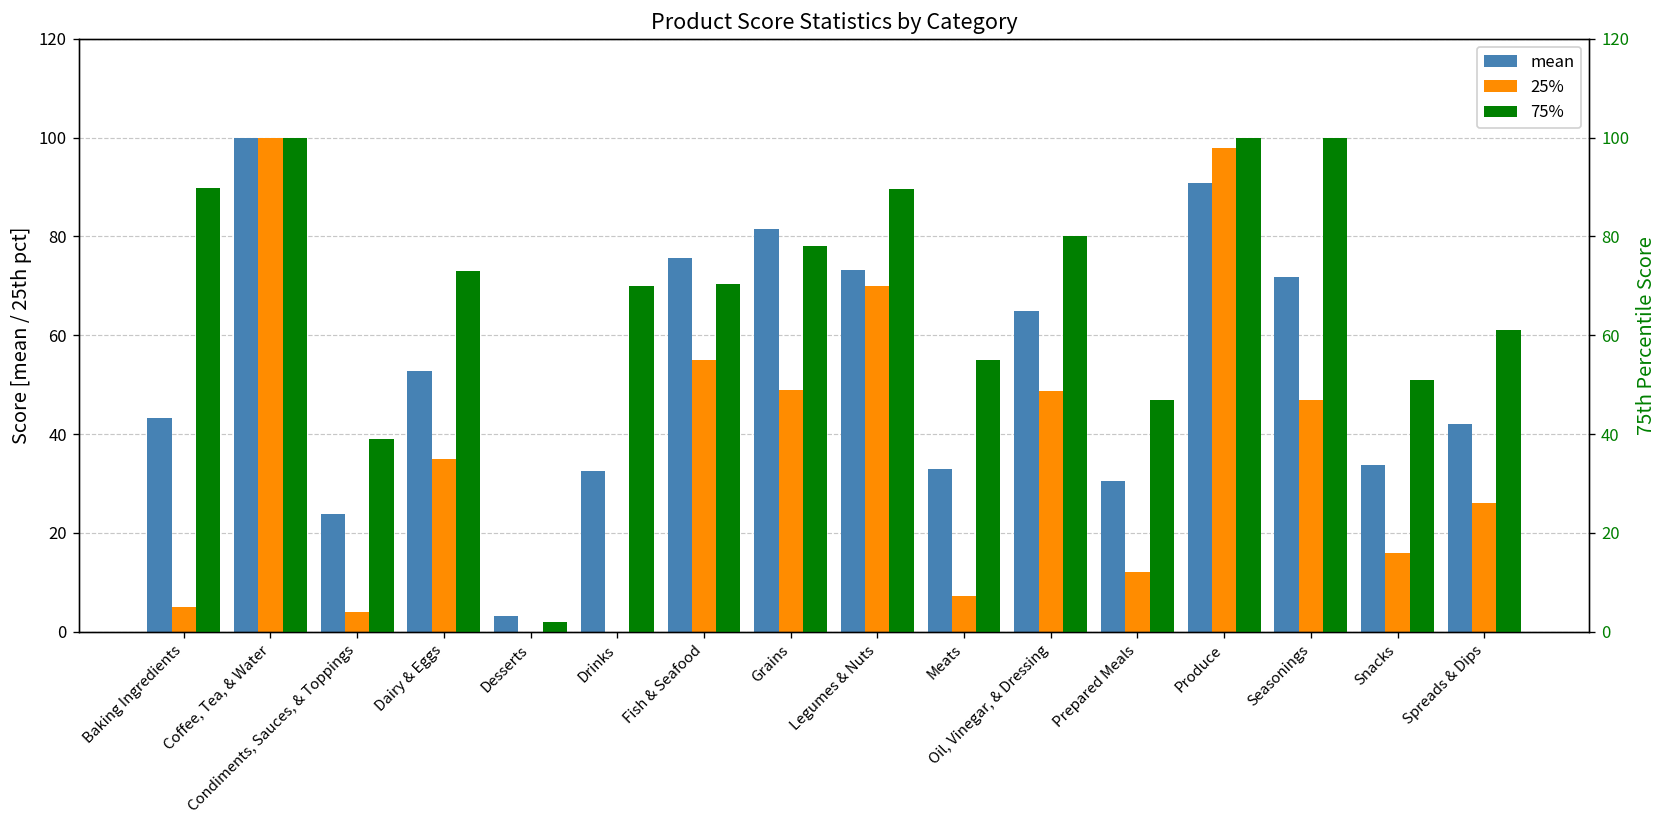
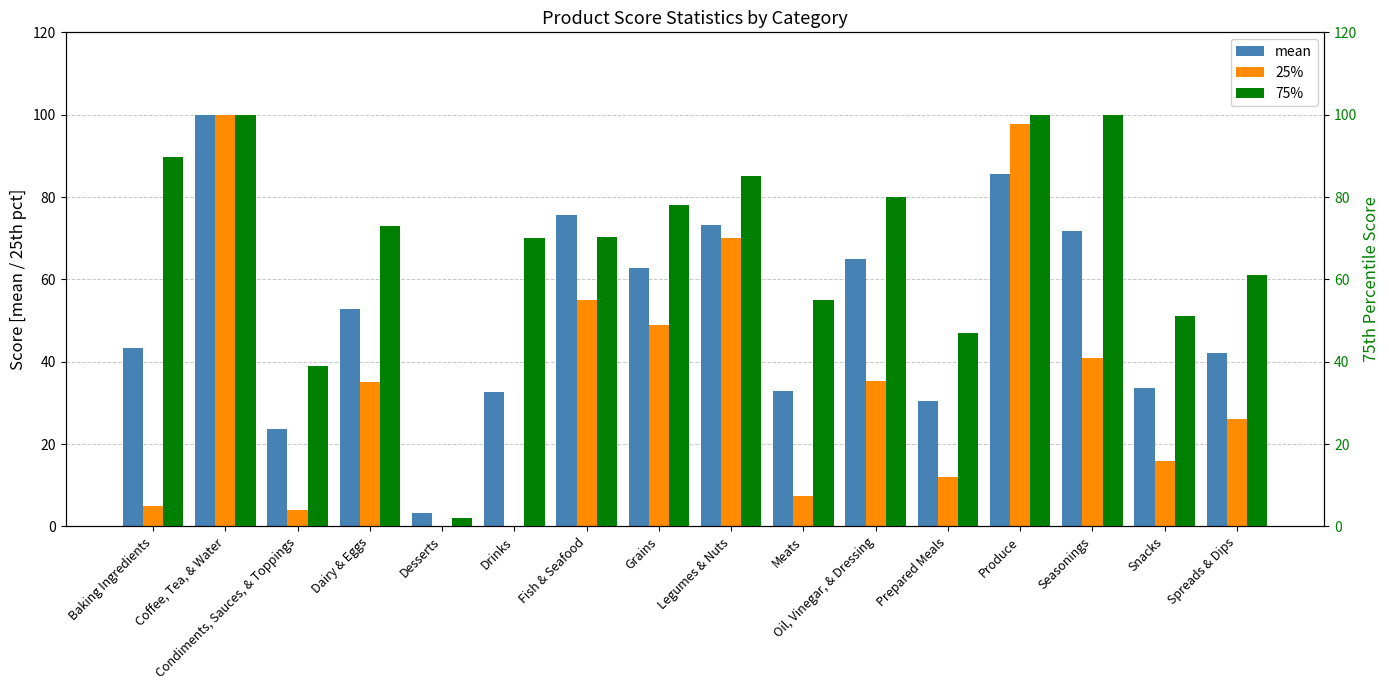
  {
    "mean": {
      "Baking Ingredients": 43,
      "Coffee, Tea, & Water": 100,
      "Condiments, Sauces, & Toppings": 24,
      "Dairy & Eggs": 53,
      "Desserts": 3,
      "Drinks": 33,
      "Fish & Seafood": 76,
-     "Grains": 82,
+     "Grains": 63,
      "Legumes & Nuts": 73,
      "Meats": 33,
      "Oil, Vinegar, & Dressing": 65,
      "Prepared Meals": 30,
-     "Produce": 91,
+     "Produce": 86,
      "Seasonings": 72,
      "Snacks": 34,
      "Spreads & Dips": 42
    },
    "25%": {
      "Baking Ingredients": 5,
      "Coffee, Tea, & Water": 100,
      "Condiments, Sauces, & Toppings": 4,
      "Dairy & Eggs": 35,
      "Desserts": 0,
      "Drinks": 0,
      "Fish & Seafood": 55,
      "Grains": 49,
      "Legumes & Nuts": 70,
      "Meats": 7,
-     "Oil, Vinegar, & Dressing": 49,
+     "Oil, Vinegar, & Dressing": 35,
      "Prepared Meals": 12,
      "Produce": 98,
-     "Seasonings": 47,
+     "Seasonings": 41,
      "Snacks": 16,
      "Spreads & Dips": 26
    },
    "75%": {
      "Baking Ingredients": 90,
      "Coffee, Tea, & Water": 100,
      "Condiments, Sauces, & Toppings": 39,
      "Dairy & Eggs": 73,
      "Desserts": 2,
      "Drinks": 70,
      "Fish & Seafood": 70,
      "Grains": 78,
-     "Legumes & Nuts": 90,
+     "Legumes & Nuts": 85,
      "Meats": 55,
      "Oil, Vinegar, & Dressing": 80,
      "Prepared Meals": 47,
      "Produce": 100,
      "Seasonings": 100,
      "Snacks": 51,
      "Spreads & Dips": 61
    }
  }
